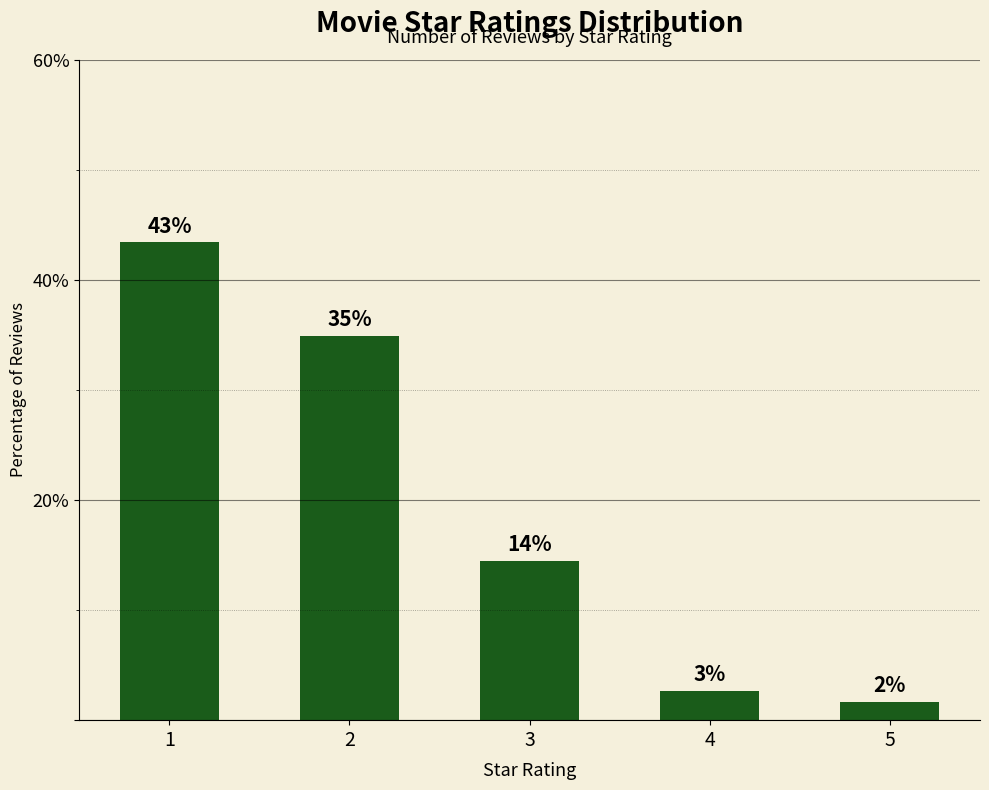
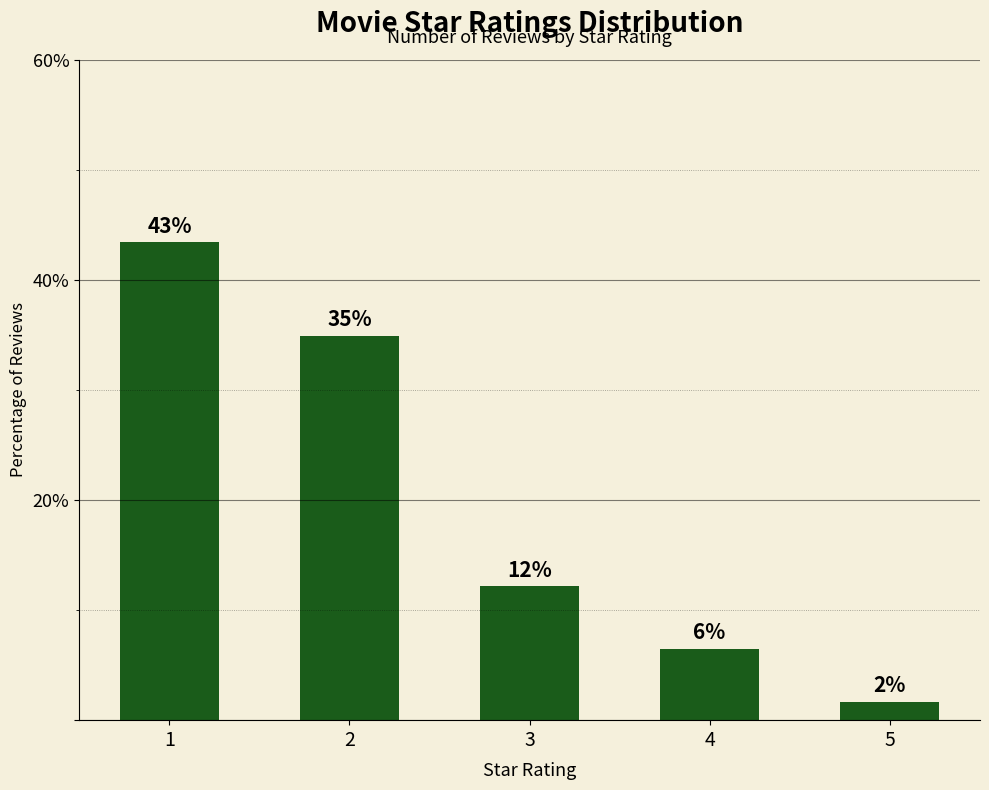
  {
    "1": "43%",
    "2": "35%",
-   "3": "14%",
-   "4": "3%",
+   "3": "12%",
+   "4": "6%",
    "5": "2%"
  }
